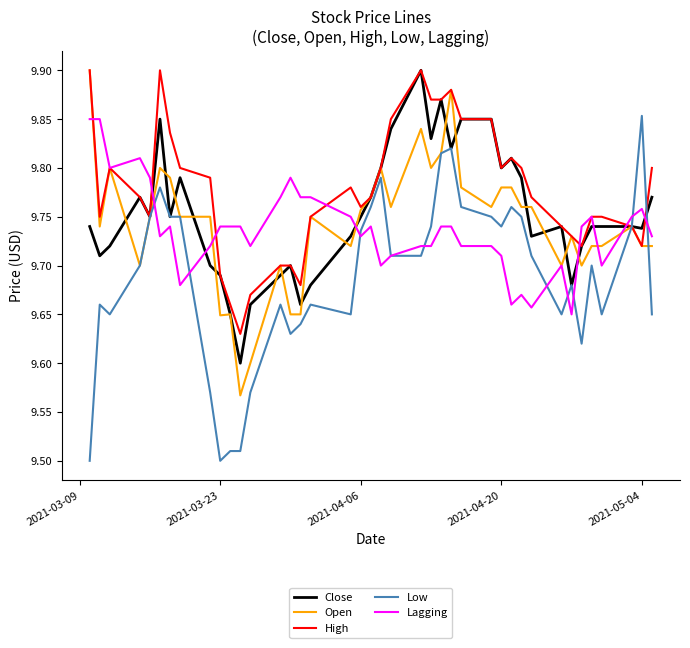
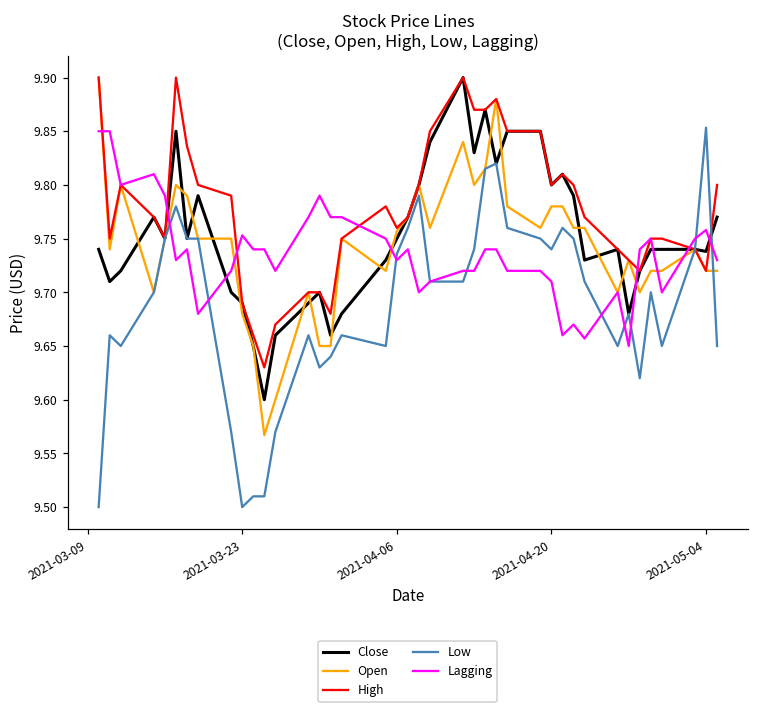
  {
    "Close": {
      "2021-04-06": 9.75,
      "2021-05-04": 9.74
    },
    "Open": {
-     "2021-03-23": 9.65,
+     "2021-03-23": 9.68,
      "2021-04-06": 9.76,
      "2021-04-20": 9.78
    },
    "High": {
      "2021-04-06": 9.76
    },
    "Low": {
      "2021-03-23": 9.50,
      "2021-04-06": 9.74,
      "2021-04-20": 9.74,
      "2021-05-04": 9.85
    },
    "Lagging": {
-     "2021-03-23": 9.74,
+     "2021-03-23": 9.75,
      "2021-04-06": 9.73,
      "2021-04-20": 9.71,
      "2021-05-04": 9.76
    }
  }
